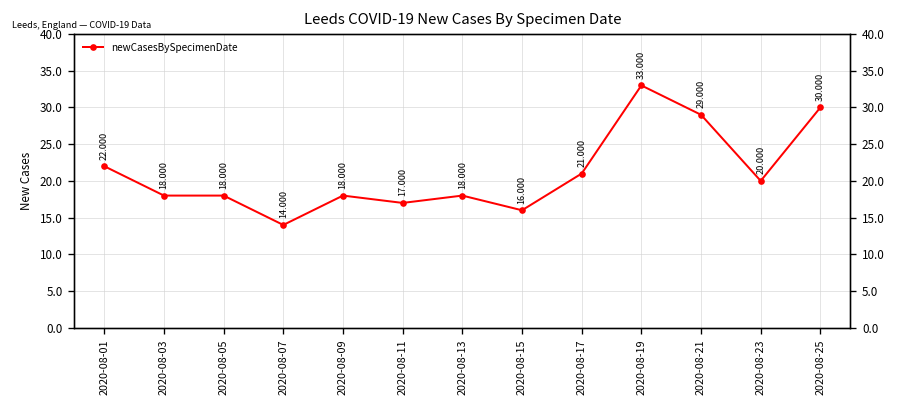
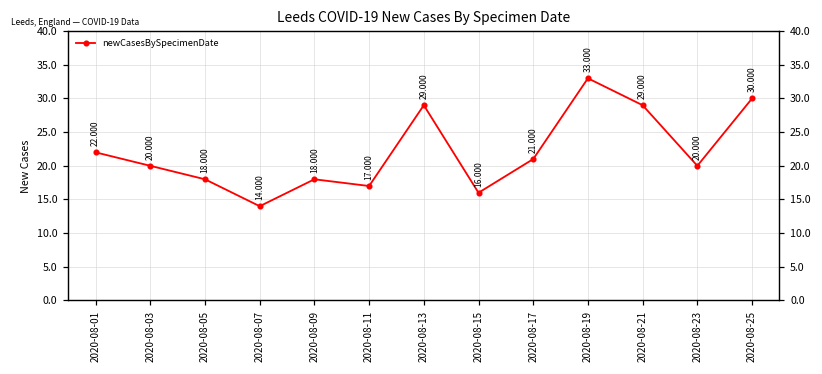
  {
    "2020-08-01": 22.000,
-   "2020-08-03": 18.000,
+   "2020-08-03": 20.000,
    "2020-08-05": 18.000,
    "2020-08-07": 14.000,
    "2020-08-09": 18.000,
    "2020-08-11": 17.000,
-   "2020-08-13": 18.000,
+   "2020-08-13": 29.000,
    "2020-08-15": 16.000,
    "2020-08-17": 21.000,
    "2020-08-19": 33.000,
    "2020-08-21": 29.000,
    "2020-08-23": 20.000,
    "2020-08-25": 30.000
  }
